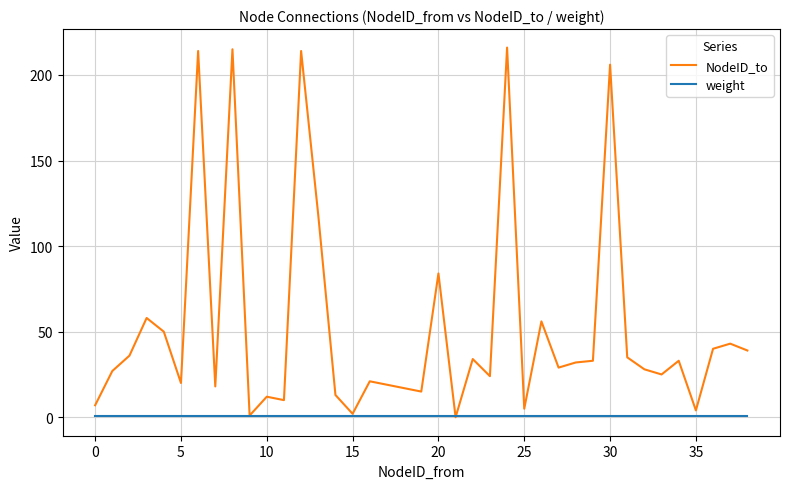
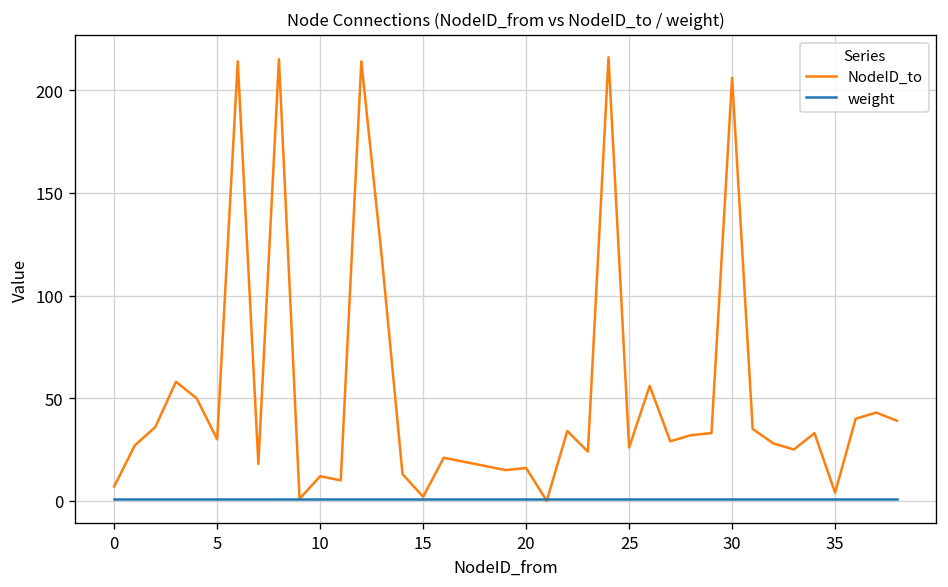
  {
    "NodeID_to": {
      "0": 7,
-     "5": 20,
+     "5": 30,
      "10": 12,
-     "20": 84,
-     "25": 5,
+     "20": 16,
+     "25": 26,
      "30": 206,
      "35": 4
    },
    "weight": {
      "0": 1,
      "5": 1,
      "10": 1,
      "20": 1,
      "25": 1,
      "30": 1,
      "35": 1
    }
  }
